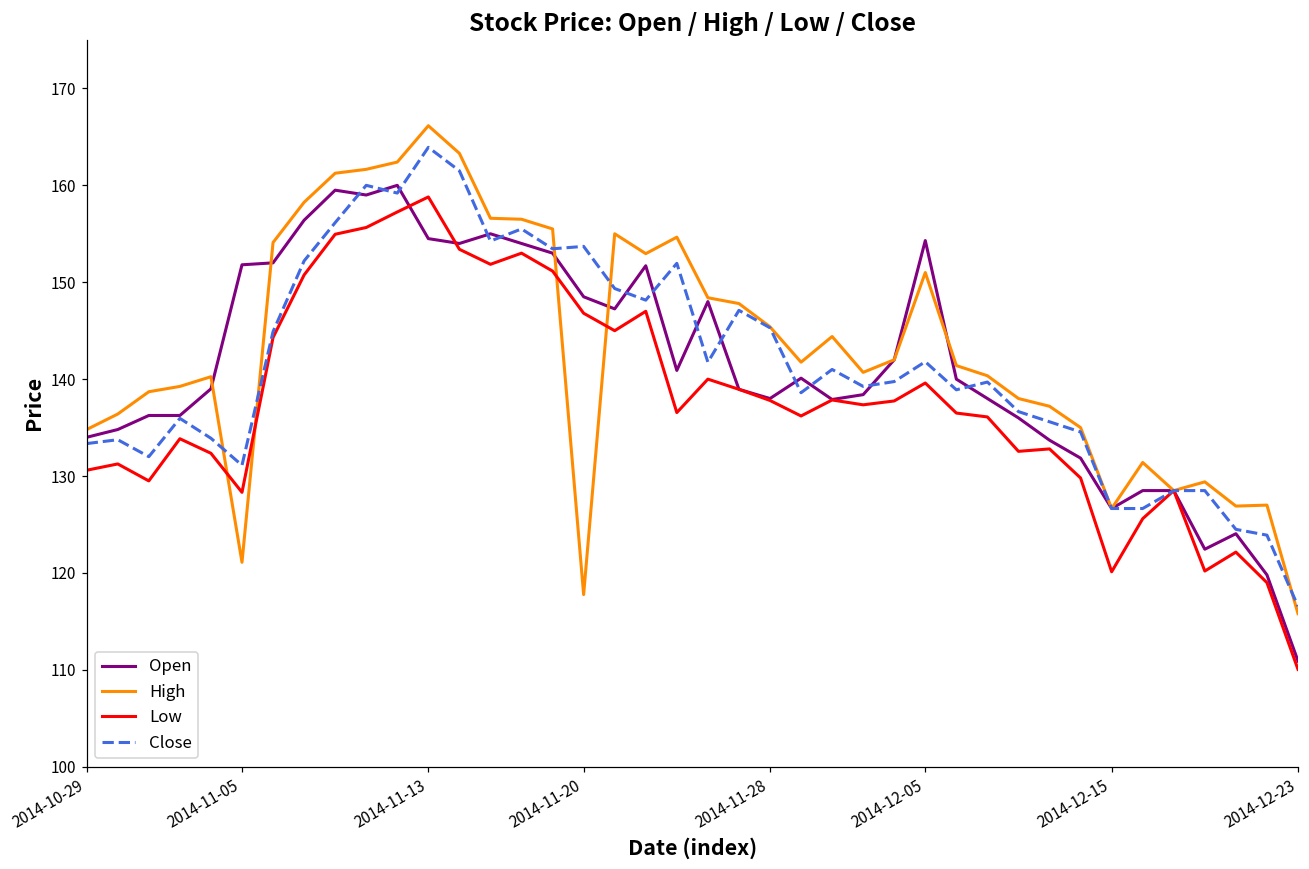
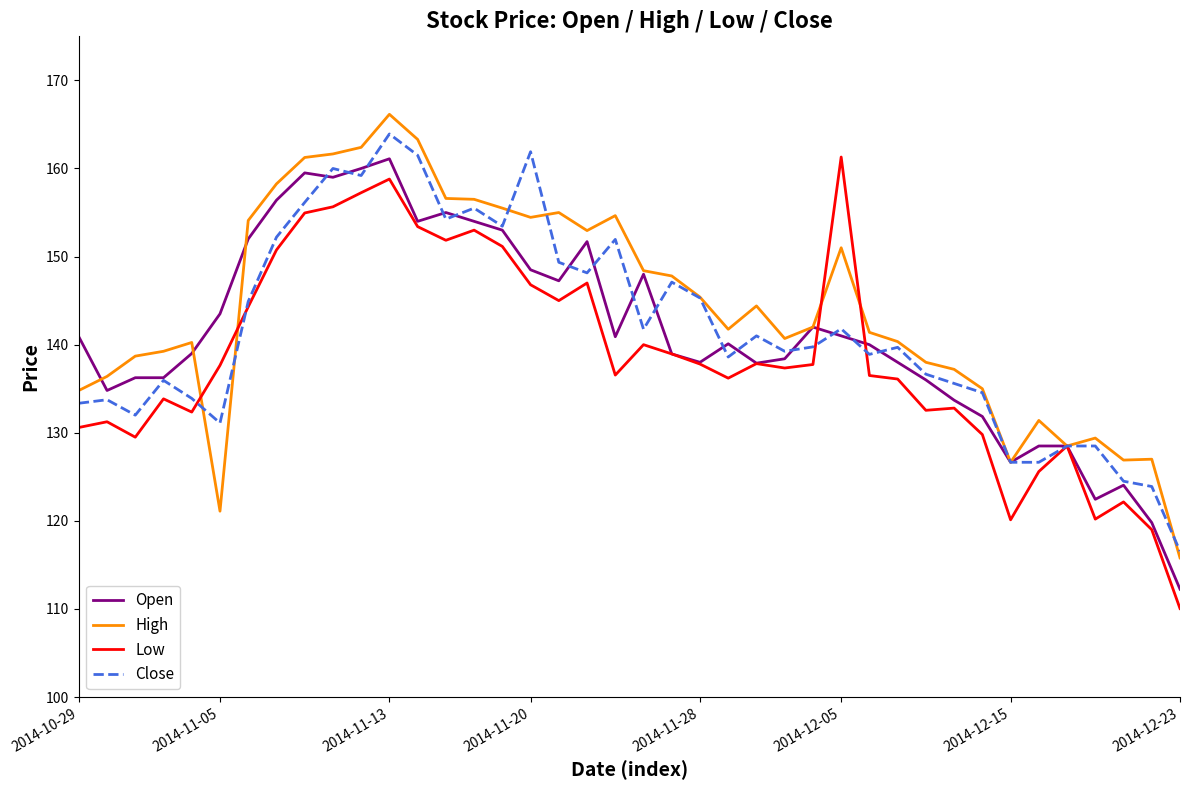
  {
    "Open": {
-     "2014-10-29": 134,
-     "2014-11-05": 152,
-     "2014-11-13": 155,
+     "2014-10-29": 141,
+     "2014-11-05": 144,
+     "2014-11-13": 161,
      "2014-11-20": 149,
-     "2014-12-05": 154,
-     "2014-12-23": 111
+     "2014-12-05": 141,
+     "2014-12-23": 112
    },
    "High": {
      "2014-10-29": 135,
      "2014-11-05": 121,
      "2014-11-13": 166,
-     "2014-11-20": 118,
+     "2014-11-20": 154,
      "2014-12-05": 151,
      "2014-12-23": 116
    },
    "Low": {
      "2014-10-29": 131,
-     "2014-11-05": 128,
+     "2014-11-05": 138,
      "2014-11-13": 159,
      "2014-11-20": 147,
-     "2014-12-05": 140,
+     "2014-12-05": 161,
      "2014-12-15": 120,
      "2014-12-23": 110
    },
    "Close": {
      "2014-10-29": 133,
      "2014-11-05": 131,
      "2014-11-13": 164,
-     "2014-11-20": 154,
+     "2014-11-20": 162,
      "2014-12-05": 142,
      "2014-12-23": 117
    }
  }
